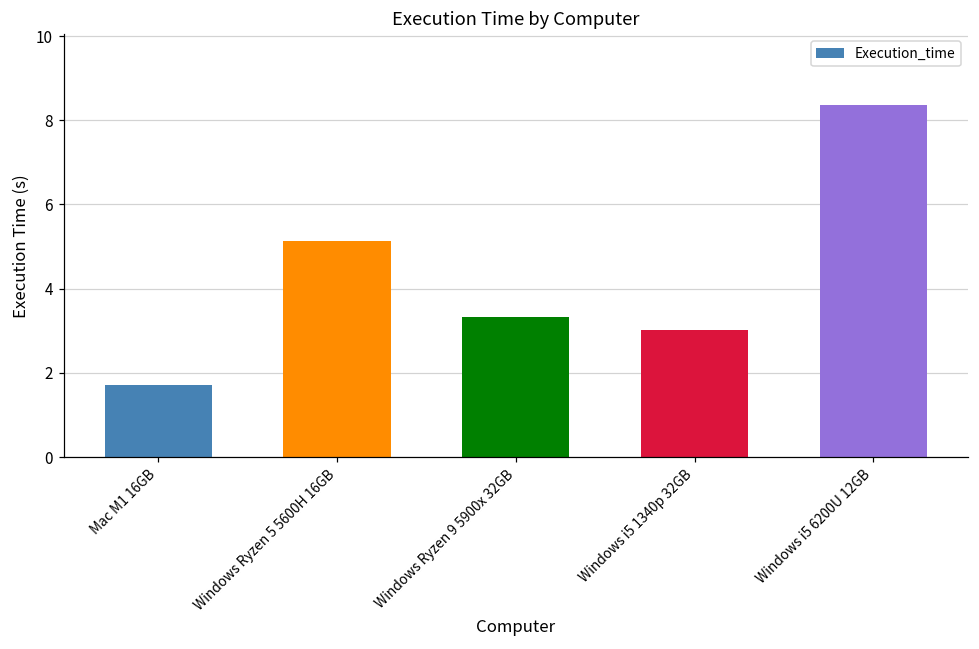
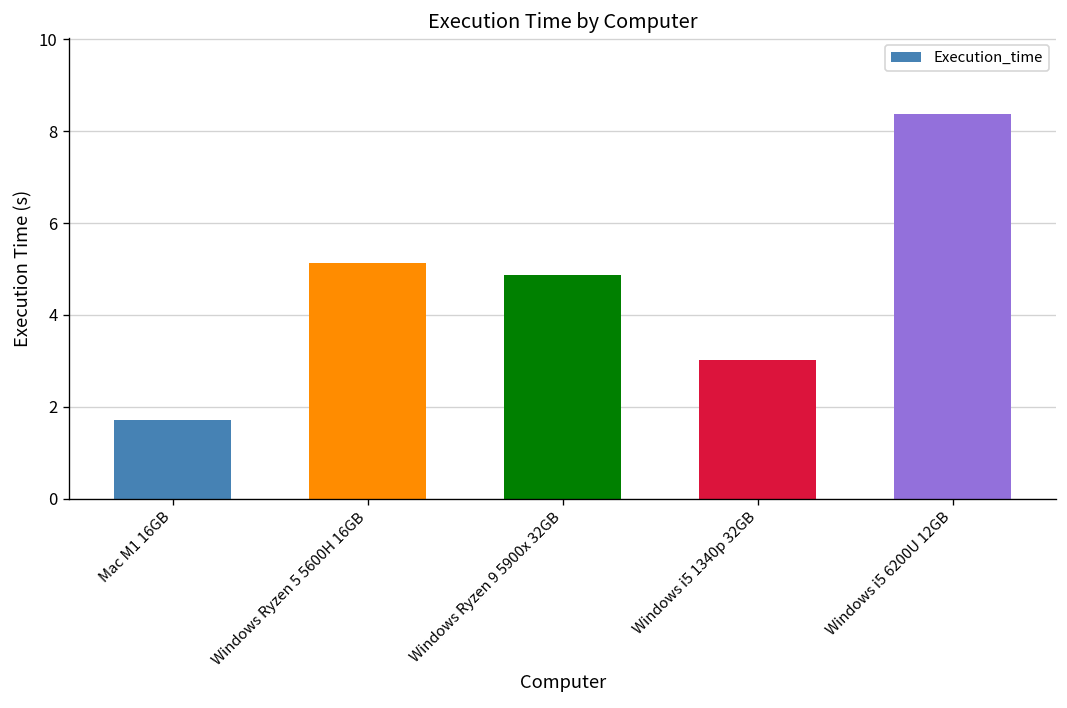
  {
    "Mac M1 16GB": 1.7,
    "Windows Ryzen 5 5600H 16GB": 5.1,
-   "Windows Ryzen 9 5900x 32GB": 3.3,
+   "Windows Ryzen 9 5900x 32GB": 4.9,
    "Windows i5 1340p 32GB": 3.0,
    "Windows i5 6200U 12GB": 8.4
  }
